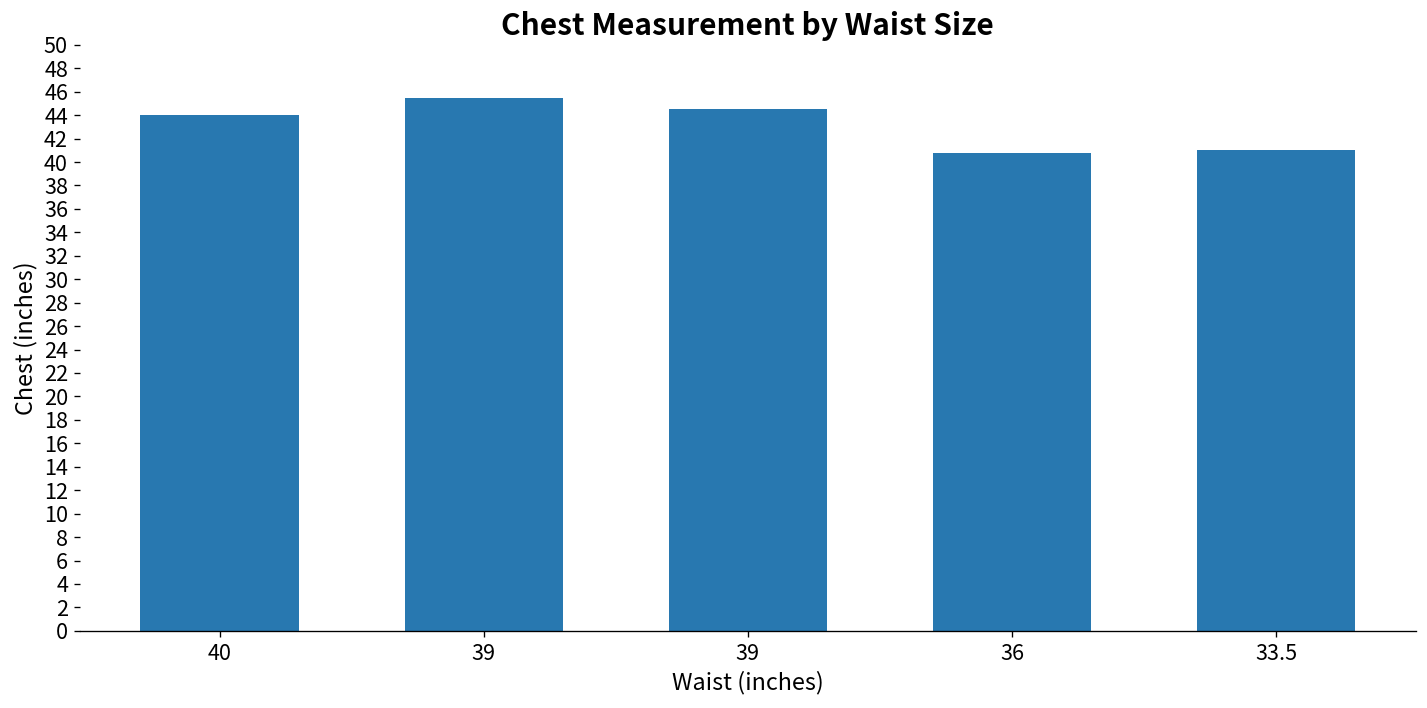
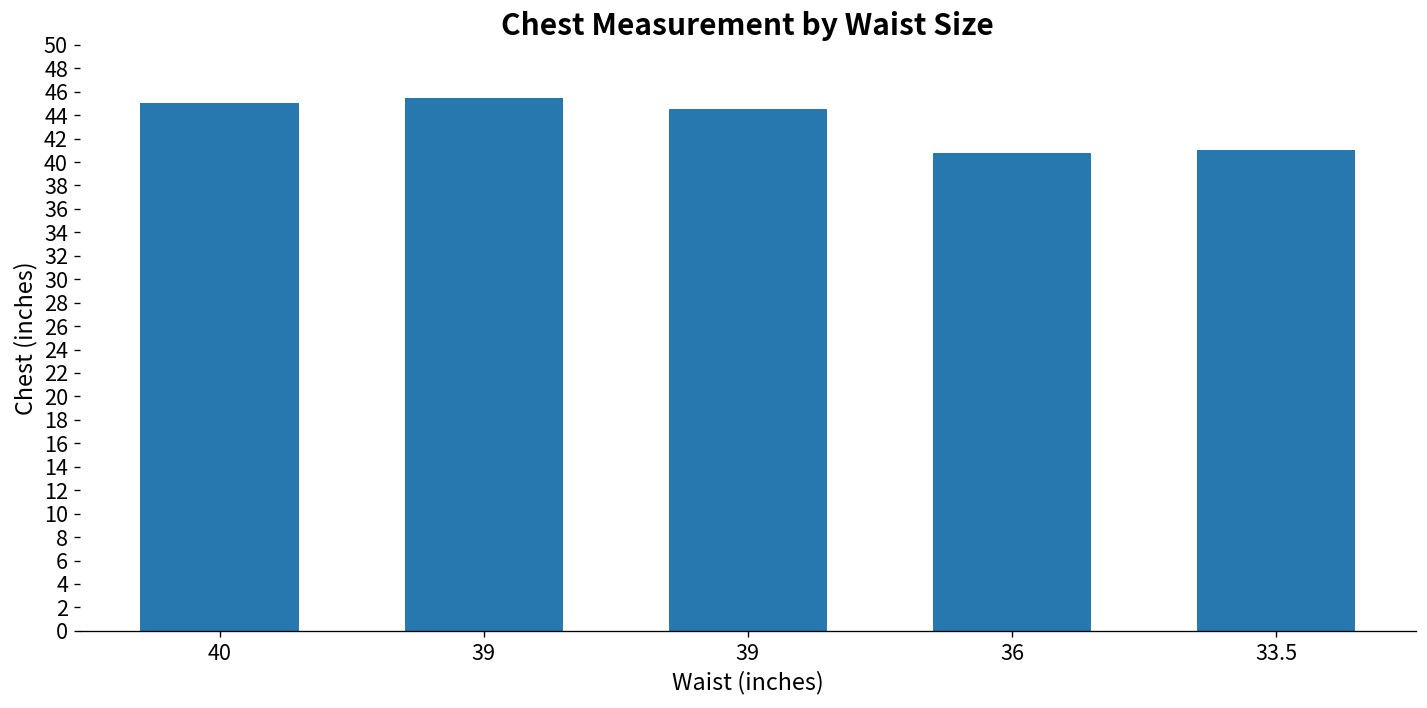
  {
-   "40": 44,
+   "40": 45,
    "36": 41,
    "33.5": 41
  }
